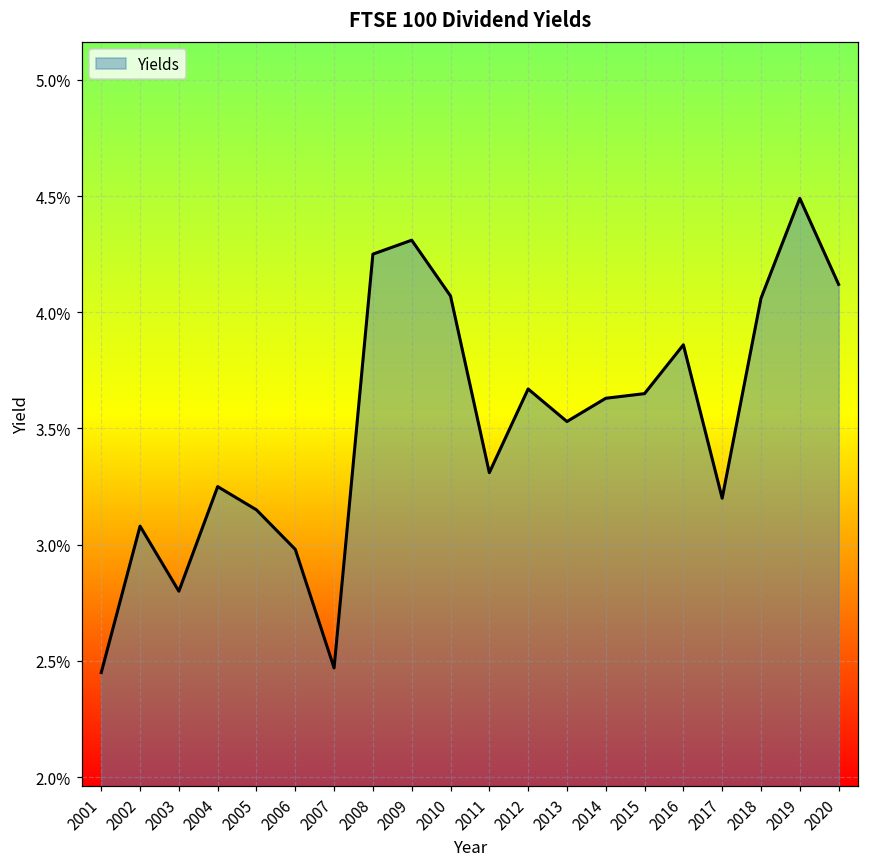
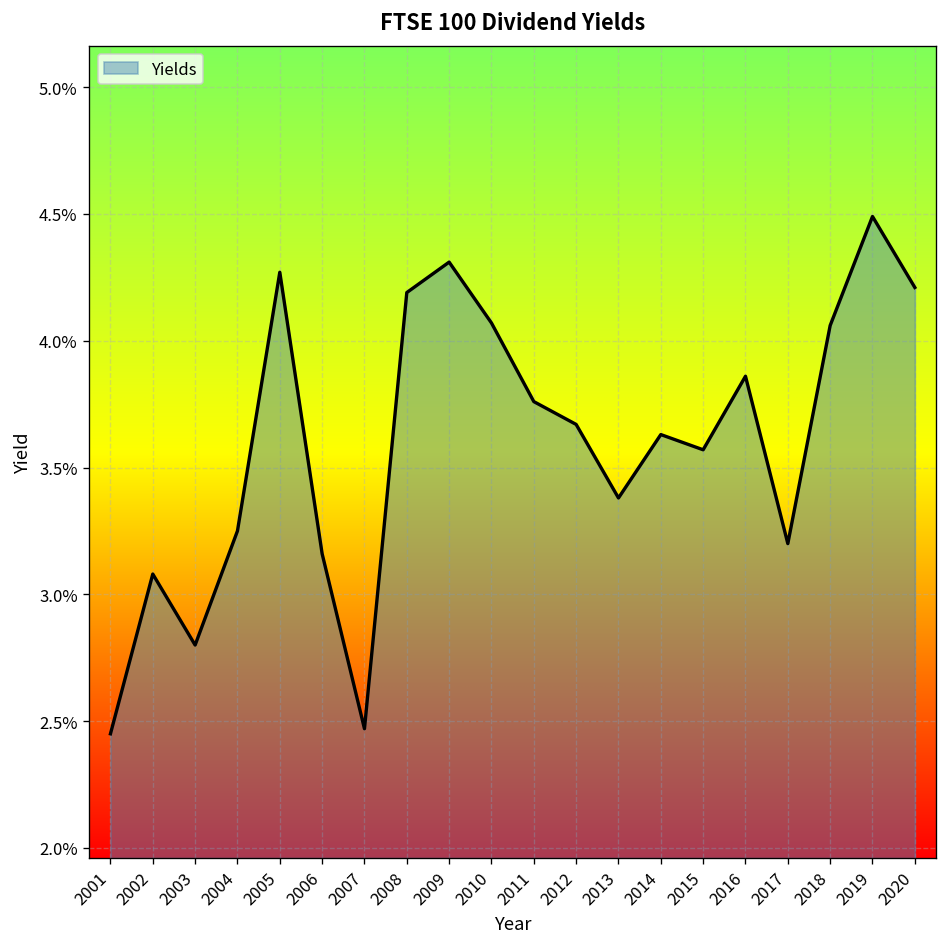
  {
    "2001": "2.45%",
    "2002": "3.08%",
    "2003": "2.80%",
    "2004": "3.25%",
-   "2005": "3.15%",
-   "2006": "2.98%",
+   "2005": "4.27%",
+   "2006": "3.16%",
    "2007": "2.47%",
-   "2008": "4.25%",
+   "2008": "4.19%",
    "2009": "4.31%",
    "2010": "4.07%",
-   "2011": "3.31%",
+   "2011": "3.76%",
    "2012": "3.67%",
-   "2013": "3.53%",
+   "2013": "3.38%",
    "2014": "3.63%",
-   "2015": "3.65%",
+   "2015": "3.57%",
    "2016": "3.86%",
    "2017": "3.20%",
    "2018": "4.06%",
    "2019": "4.49%",
-   "2020": "4.12%"
+   "2020": "4.21%"
  }
